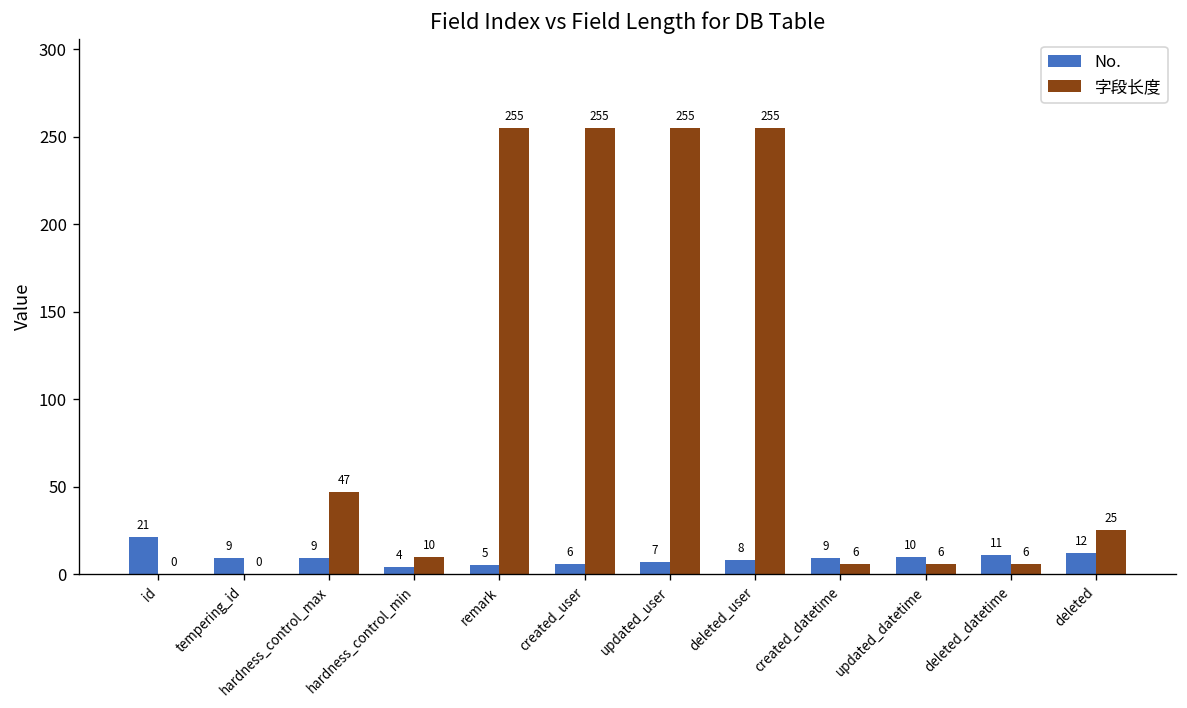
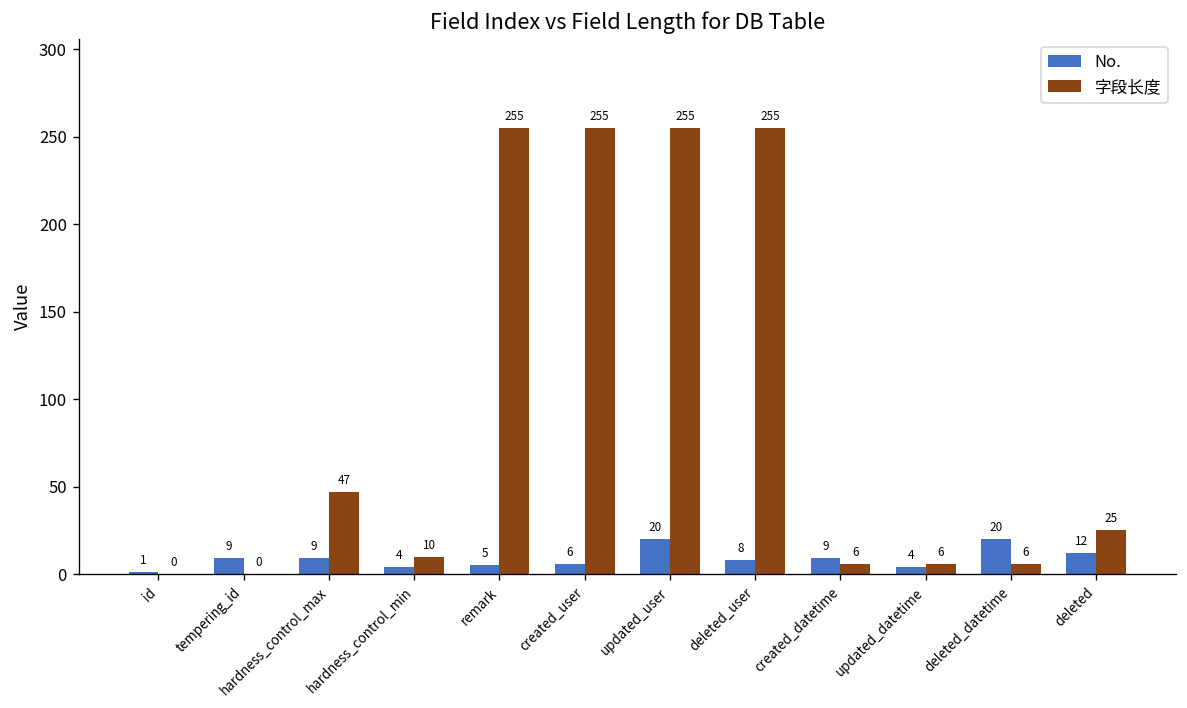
  {
    "No.": {
-     "id": 21,
+     "id": 1,
      "tempering_id": 9,
      "hardness_control_max": 9,
      "hardness_control_min": 4,
      "remark": 5,
      "created_user": 6,
-     "updated_user": 7,
+     "updated_user": 20,
      "deleted_user": 8,
      "created_datetime": 9,
-     "updated_datetime": 10,
-     "deleted_datetime": 11,
+     "updated_datetime": 4,
+     "deleted_datetime": 20,
      "deleted": 12
    },
    "字段长度": {
      "id": 0,
      "tempering_id": 0,
      "hardness_control_max": 47,
      "hardness_control_min": 10,
      "remark": 255,
      "created_user": 255,
      "updated_user": 255,
      "deleted_user": 255,
      "created_datetime": 6,
      "updated_datetime": 6,
      "deleted_datetime": 6,
      "deleted": 25
    }
  }
